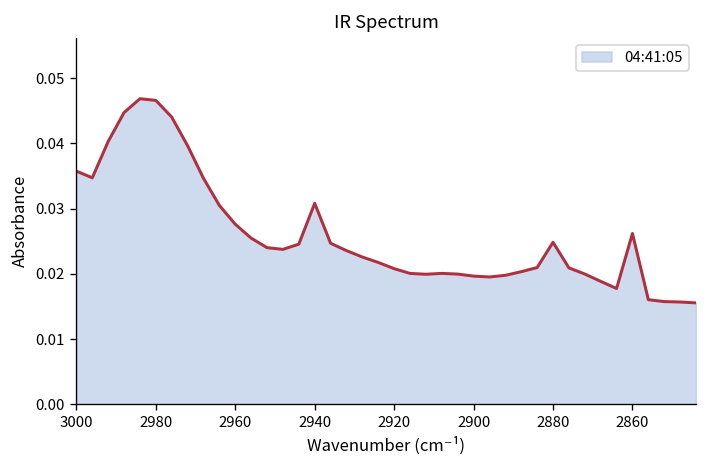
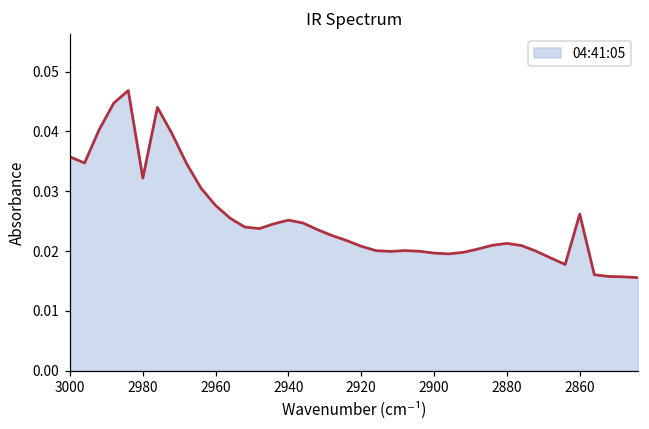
  {
    "3000": 0.036,
-   "2980": 0.047,
+   "2980": 0.032,
    "2960": 0.028,
-   "2940": 0.031,
+   "2940": 0.025,
    "2920": 0.021,
    "2900": 0.020,
-   "2880": 0.025,
+   "2880": 0.021,
    "2860": 0.026
  }
